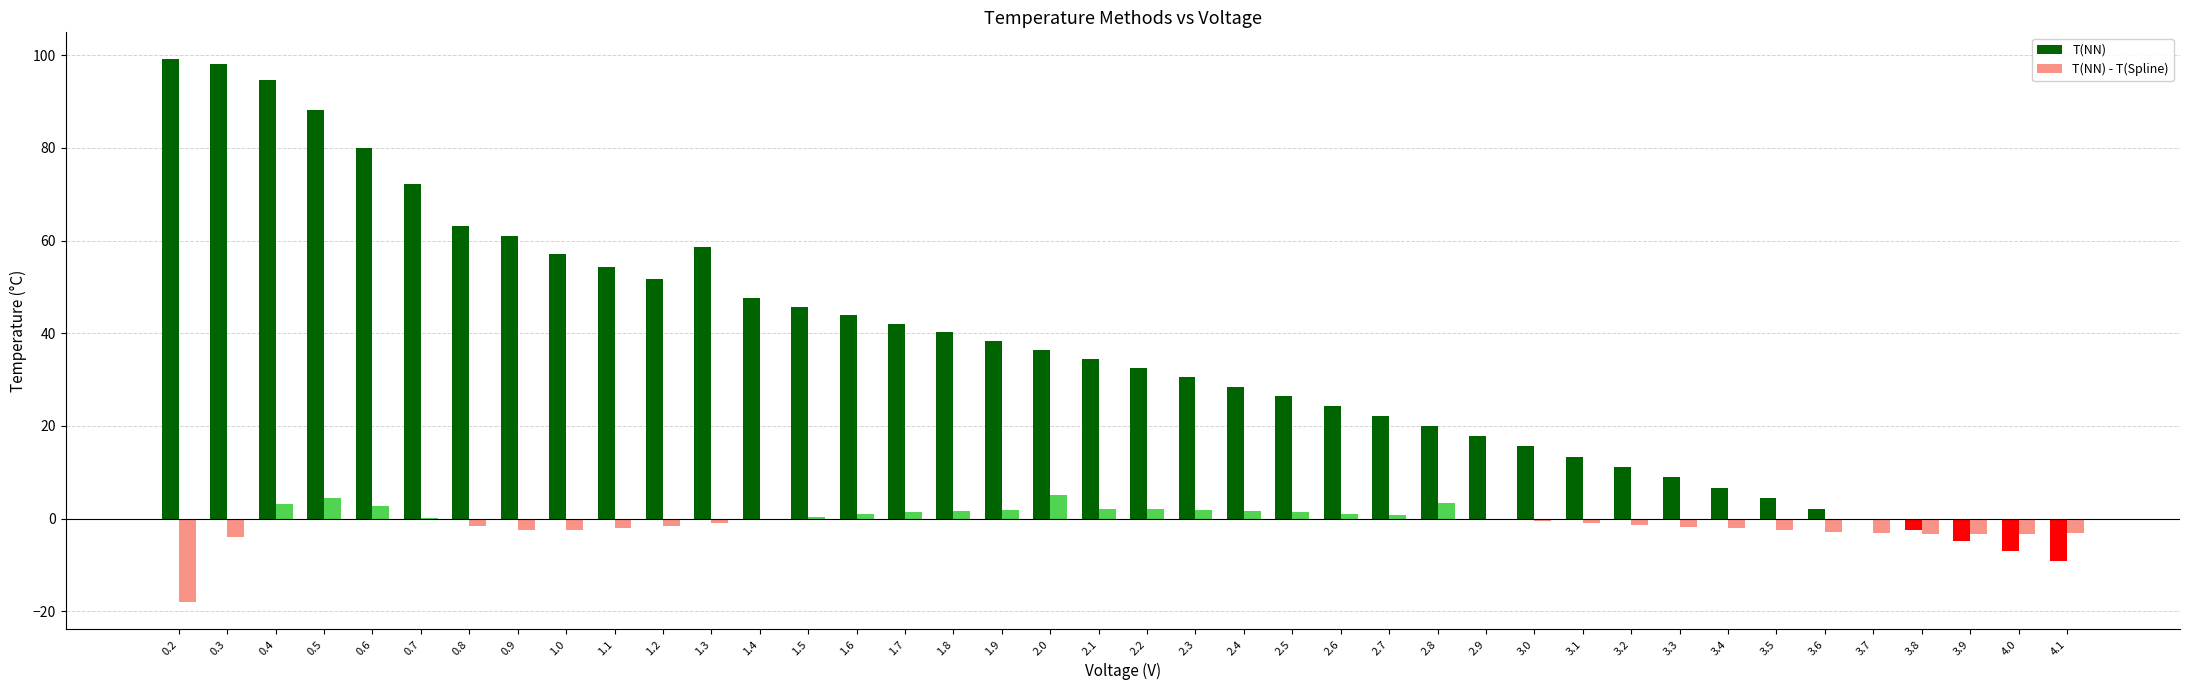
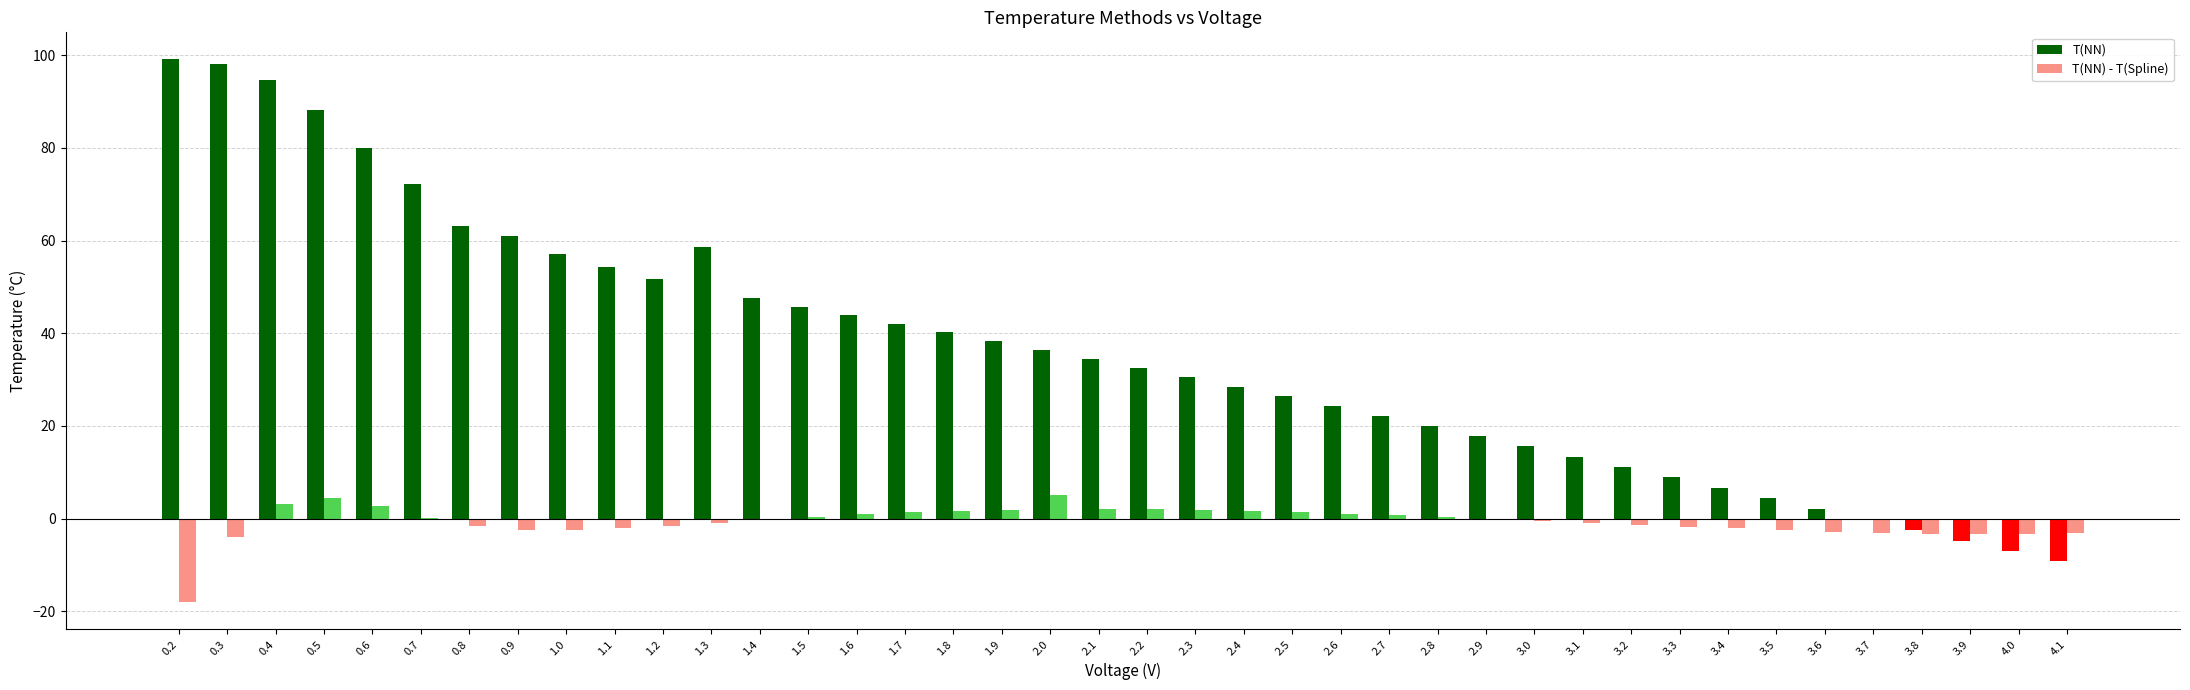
  {
    "T(NN)": {
      "0.2": 99,
      "0.3": 98,
      "0.4": 95,
      "0.5": 88,
      "0.6": 80,
      "0.7": 72,
      "0.8": 63,
      "0.9": 61,
      "1.0": 57,
      "1.1": 54,
      "1.2": 52,
      "1.3": 59,
      "1.4": 48,
      "1.5": 46,
      "1.6": 44,
      "1.7": 42,
      "1.8": 40,
      "1.9": 38,
      "2.0": 36,
      "2.1": 34,
      "2.2": 33,
      "2.3": 30,
      "2.4": 28,
      "2.5": 26,
      "2.6": 24,
      "2.7": 22,
      "2.8": 20,
      "2.9": 18,
      "3.0": 16,
      "3.1": 13,
      "3.2": 11,
      "3.3": 9,
      "3.4": 7,
      "3.5": 4,
      "3.6": 2,
      "3.8": -2,
      "3.9": -5,
      "4.0": -7,
      "4.1": -9
    },
    "T(NN) - T(Spline)": {
      "0.2": -18,
      "0.3": -4,
      "0.4": 3,
      "0.5": 4,
      "0.6": 3,
      "0.8": -2,
      "0.9": -2,
      "1.0": -2,
      "1.1": -2,
      "1.2": -2,
      "1.3": -1,
      "1.6": 1,
      "1.7": 1,
      "1.8": 2,
      "1.9": 2,
      "2.0": 5,
      "2.1": 2,
      "2.2": 2,
      "2.3": 2,
      "2.4": 2,
      "2.5": 1,
      "2.6": 1,
      "2.7": 1,
-     "2.8": 3,
+     "2.8": 0,
      "3.1": -1,
      "3.2": -1,
      "3.3": -2,
      "3.4": -2,
      "3.5": -2,
      "3.6": -3,
      "3.7": -3,
      "3.8": -3,
      "3.9": -3,
      "4.0": -3,
      "4.1": -3
    }
  }
